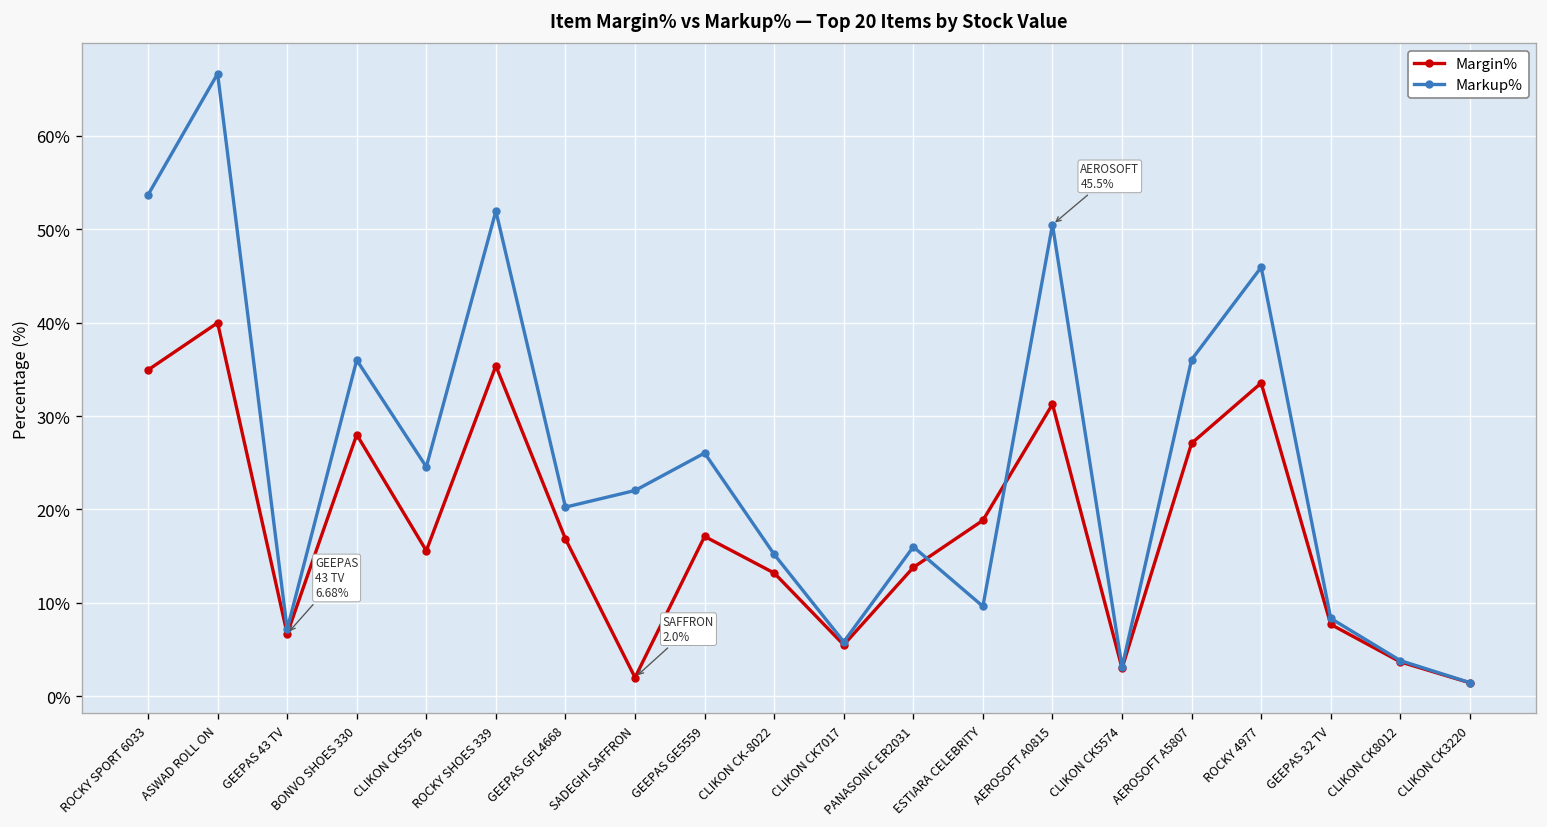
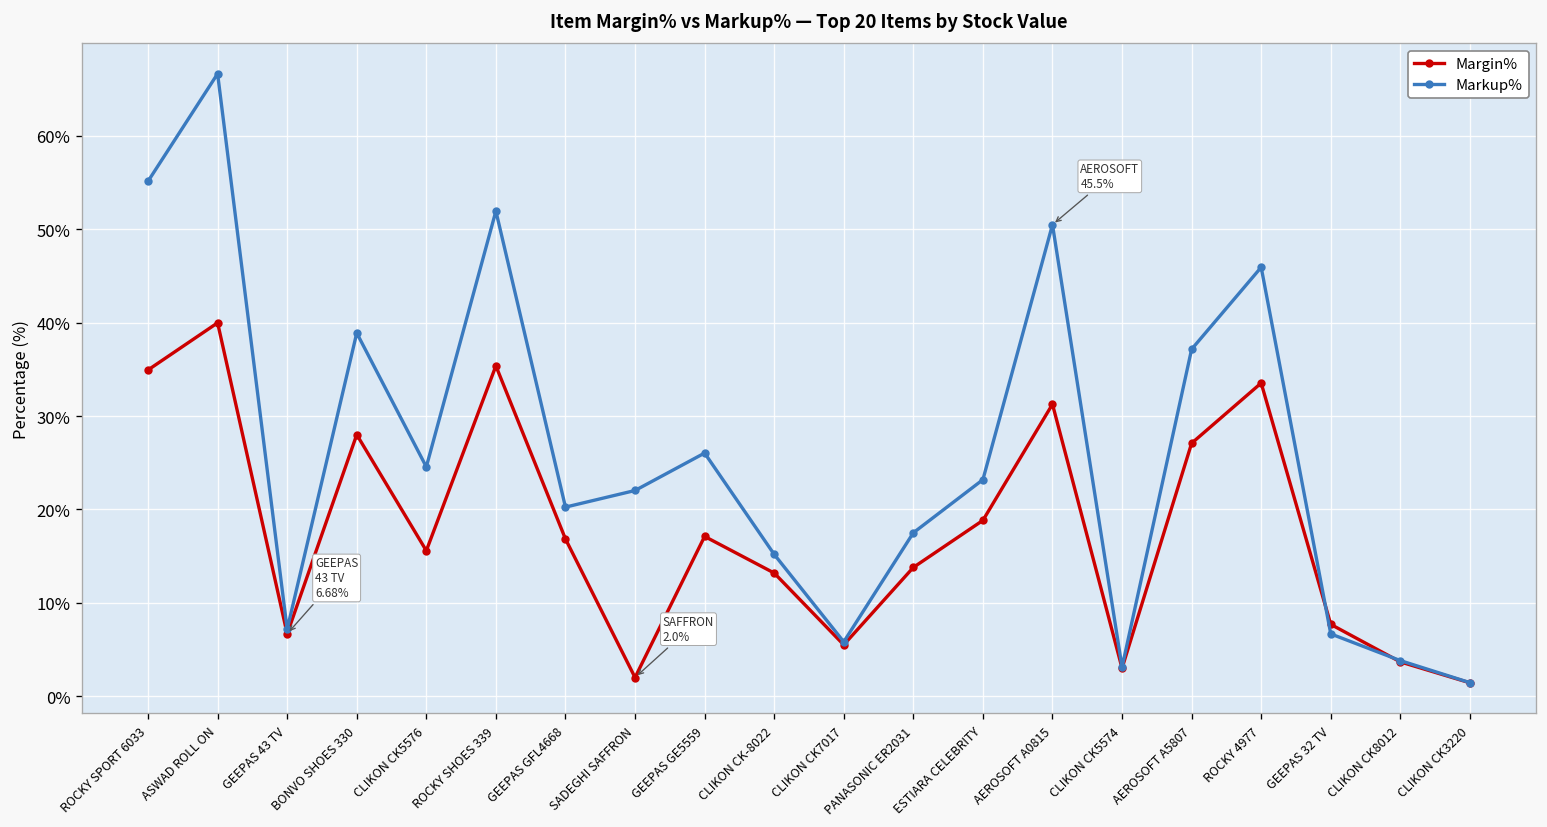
  {
    "Margin%": {
      "ROCKY SPORT 6033": "35%",
      "ASWAD ROLL ON": "40%",
      "GEEPAS 43 TV": "7%",
      "BONVO SHOES 330": "28%",
      "CLIKON CK5576": "16%",
      "ROCKY SHOES 339": "35%",
      "GEEPAS GFL4668": "17%",
      "GEEPAS GE5559": "17%",
      "CLIKON CK-8022": "13%",
      "PANASONIC ER2031": "14%",
      "ESTIARA CELEBRITY": "19%",
      "AEROSOFT A0815": "31%",
      "AEROSOFT A5807": "27%",
      "ROCKY 4977": "34%",
      "GEEPAS 32 TV": "8%"
    },
    "Markup%": {
-     "ROCKY SPORT 6033": "54%",
+     "ROCKY SPORT 6033": "55%",
      "ASWAD ROLL ON": "67%",
-     "BONVO SHOES 330": "36%",
+     "BONVO SHOES 330": "39%",
      "CLIKON CK5576": "25%",
      "ROCKY SHOES 339": "52%",
      "GEEPAS GFL4668": "20%",
      "SADEGHI SAFFRON": "22%",
      "GEEPAS GE5559": "26%",
      "CLIKON CK-8022": "15%",
-     "PANASONIC ER2031": "16%",
-     "ESTIARA CELEBRITY": "10%",
-     "AEROSOFT A5807": "36%",
+     "PANASONIC ER2031": "18%",
+     "ESTIARA CELEBRITY": "23%",
+     "AEROSOFT A5807": "37%",
      "ROCKY 4977": "46%",
-     "GEEPAS 32 TV": "8%"
+     "GEEPAS 32 TV": "7%"
    }
  }
